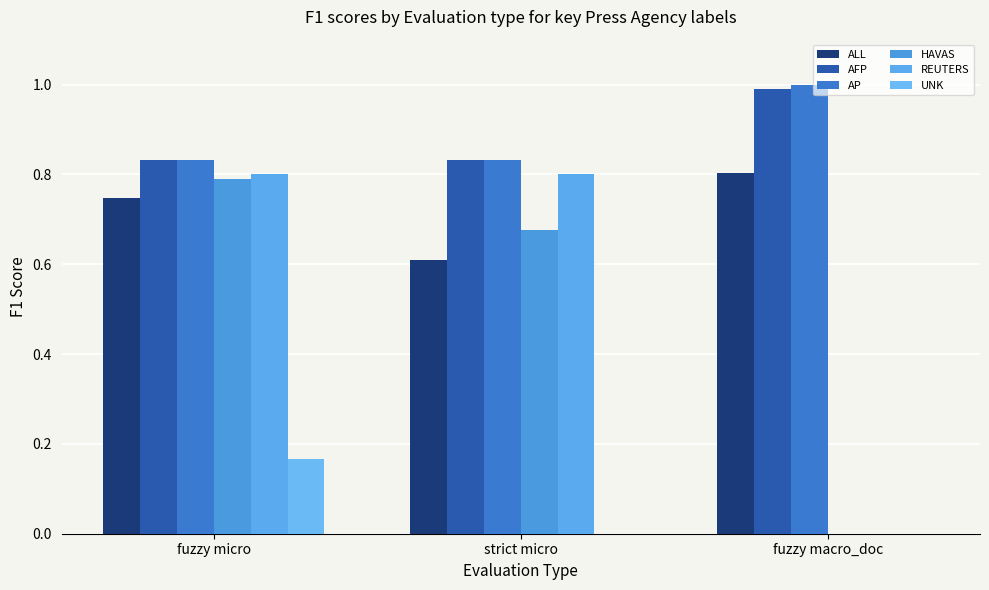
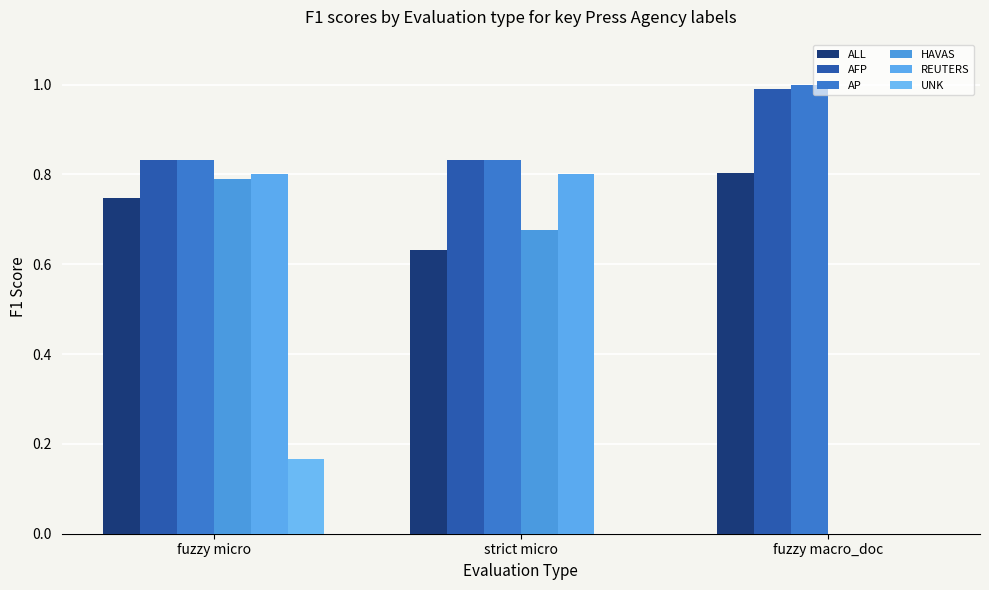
  {
    "ALL": {
      "fuzzy micro": 0.75,
-     "strict micro": 0.61,
+     "strict micro": 0.63,
      "fuzzy macro_doc": 0.80
    }
  }
